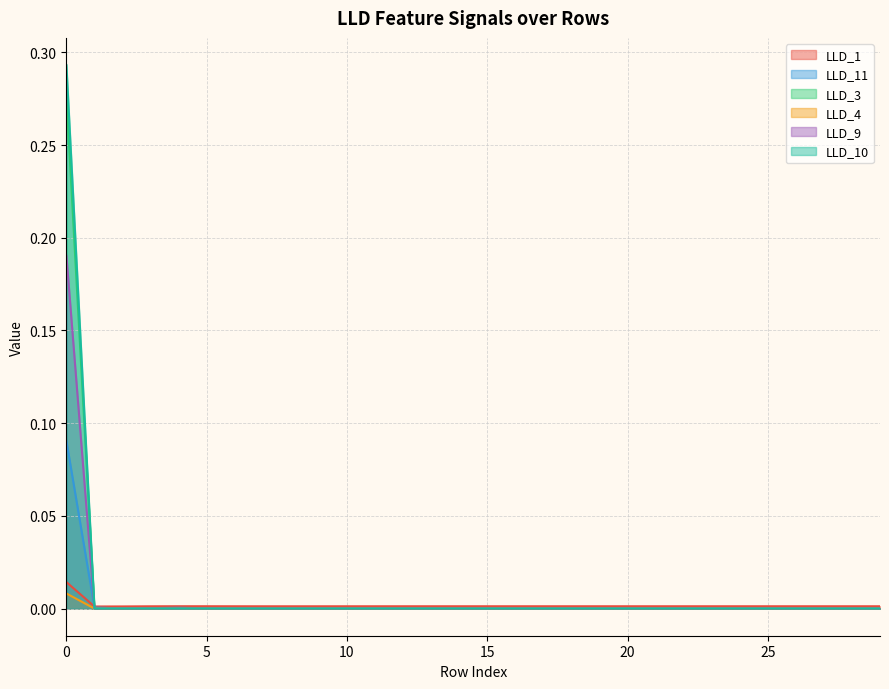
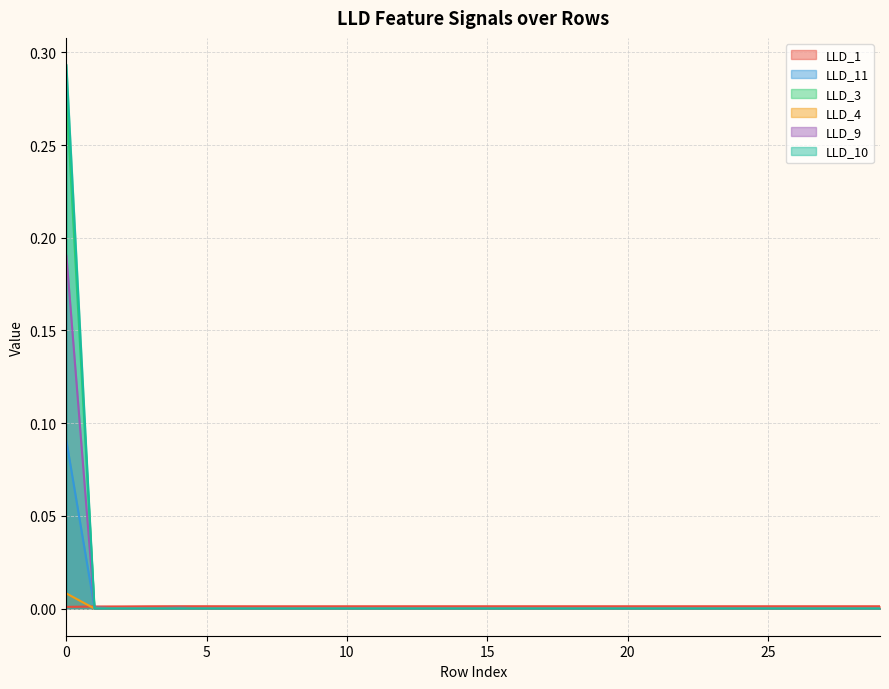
  {
    "LLD_1": {
-     "0": 0.014
+     "0": 0.001
    },
    "LLD_4": {
      "0": 0.008
    },
    "LLD_9": {
      "0": 0.190
    }
  }
